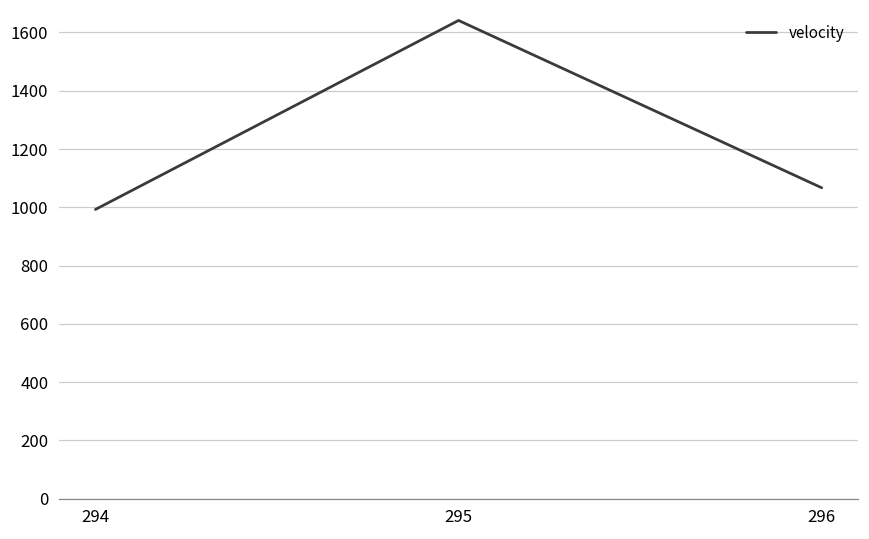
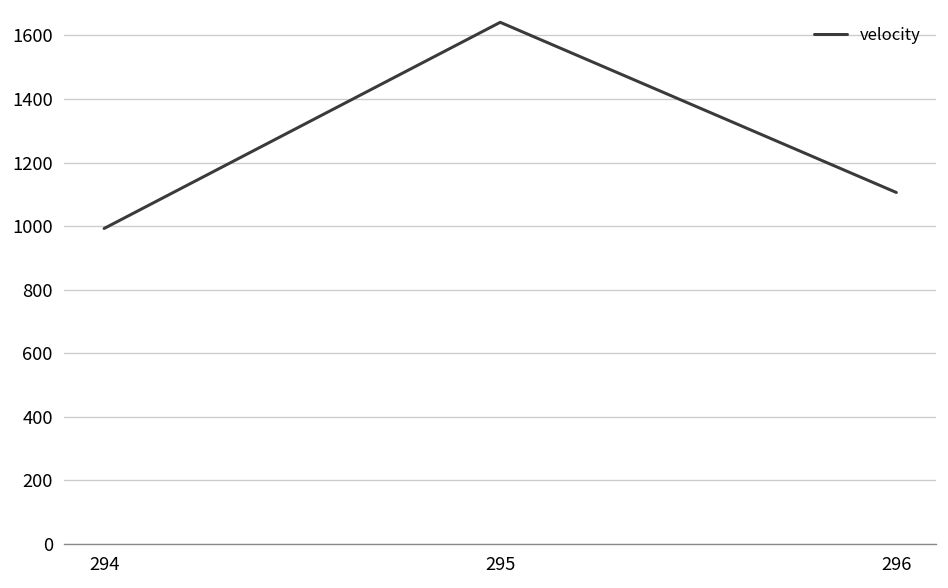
  {
    "294": 990,
    "295": 1640,
-   "296": 1070
+   "296": 1110
  }
